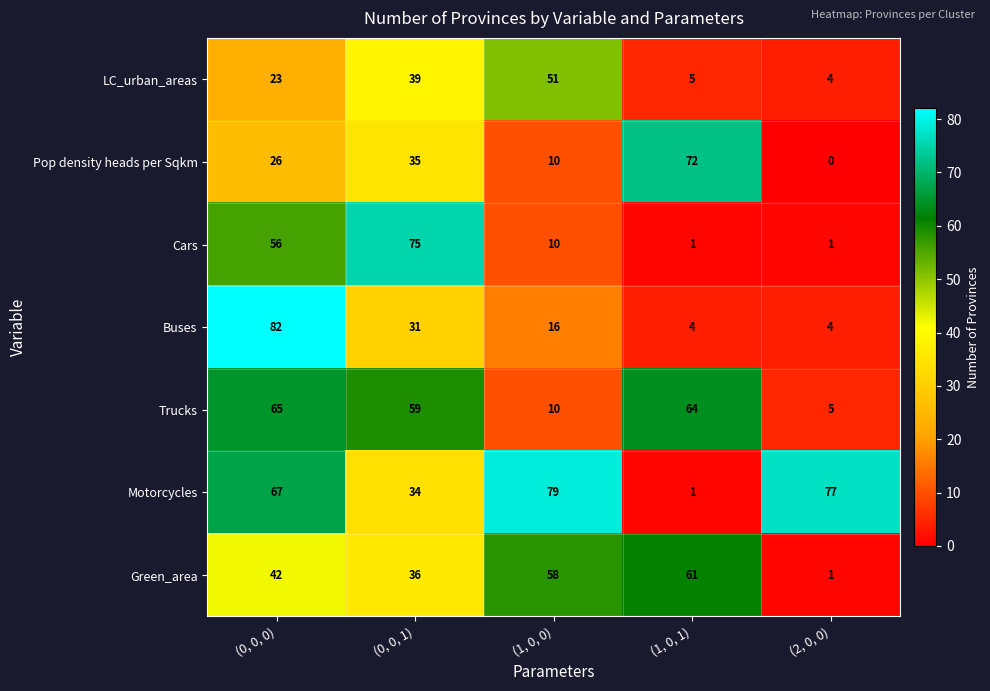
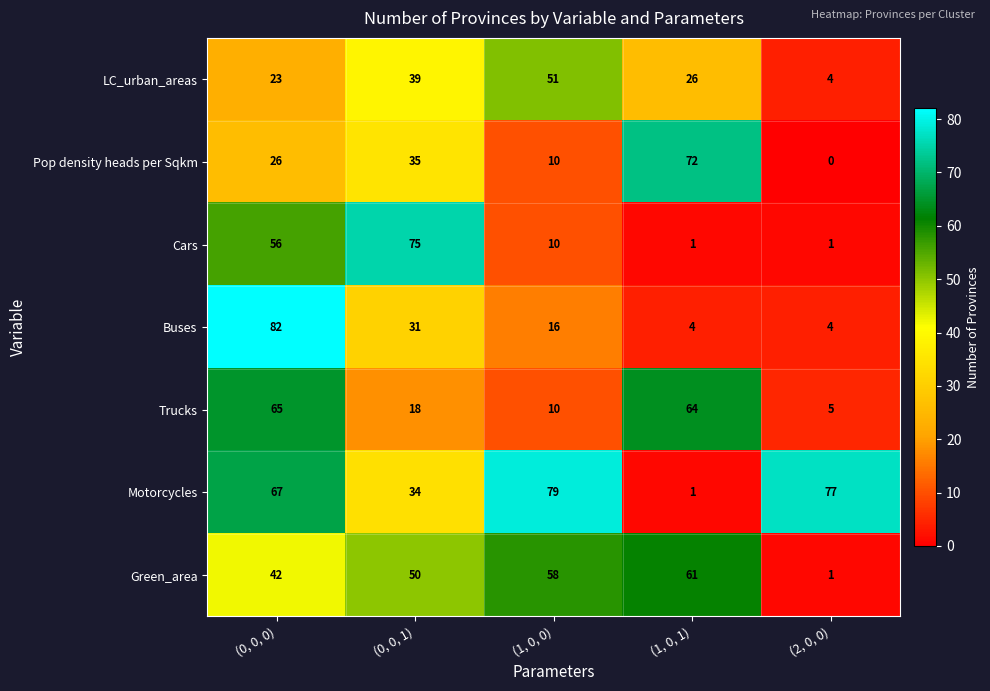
  {
    "LC_urban_areas": {
      "(0, 0, 0)": 23,
      "(0, 0, 1)": 39,
      "(1, 0, 0)": 51,
-     "(1, 0, 1)": 5,
+     "(1, 0, 1)": 26,
      "(2, 0, 0)": 4
    },
    "Pop density heads per Sqkm": {
      "(0, 0, 0)": 26,
      "(0, 0, 1)": 35,
      "(1, 0, 0)": 10,
      "(1, 0, 1)": 72,
      "(2, 0, 0)": 0
    },
    "Cars": {
      "(0, 0, 0)": 56,
      "(0, 0, 1)": 75,
      "(1, 0, 0)": 10,
      "(1, 0, 1)": 1,
      "(2, 0, 0)": 1
    },
    "Buses": {
      "(0, 0, 0)": 82,
      "(0, 0, 1)": 31,
      "(1, 0, 0)": 16,
      "(1, 0, 1)": 4,
      "(2, 0, 0)": 4
    },
    "Trucks": {
      "(0, 0, 0)": 65,
-     "(0, 0, 1)": 59,
+     "(0, 0, 1)": 18,
      "(1, 0, 0)": 10,
      "(1, 0, 1)": 64,
      "(2, 0, 0)": 5
    },
    "Motorcycles": {
      "(0, 0, 0)": 67,
      "(0, 0, 1)": 34,
      "(1, 0, 0)": 79,
      "(1, 0, 1)": 1,
      "(2, 0, 0)": 77
    },
    "Green_area": {
      "(0, 0, 0)": 42,
-     "(0, 0, 1)": 36,
+     "(0, 0, 1)": 50,
      "(1, 0, 0)": 58,
      "(1, 0, 1)": 61,
      "(2, 0, 0)": 1
    }
  }
